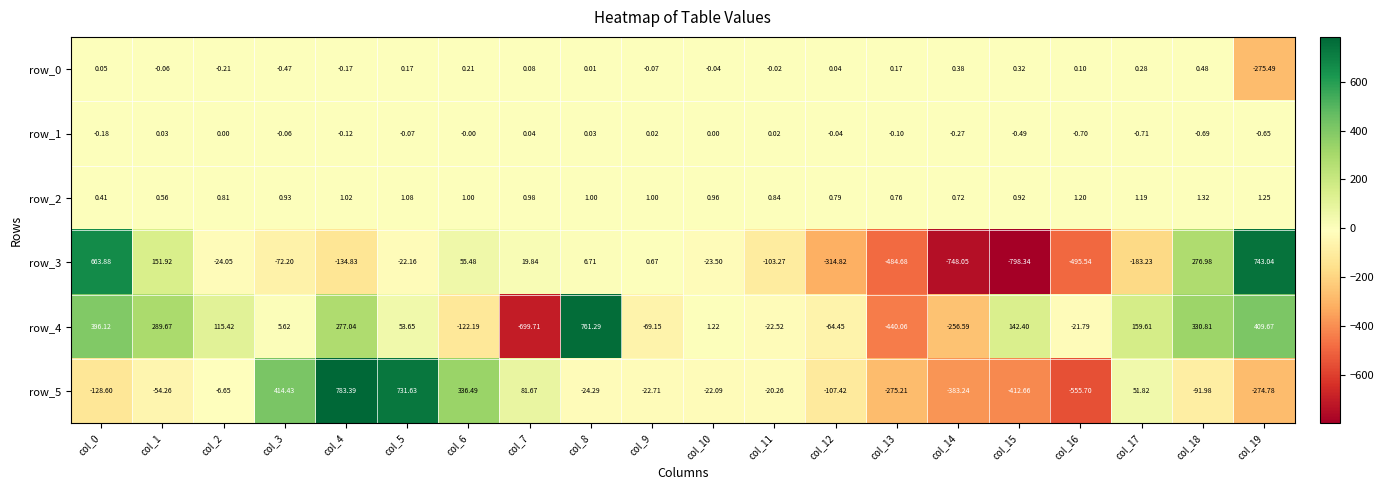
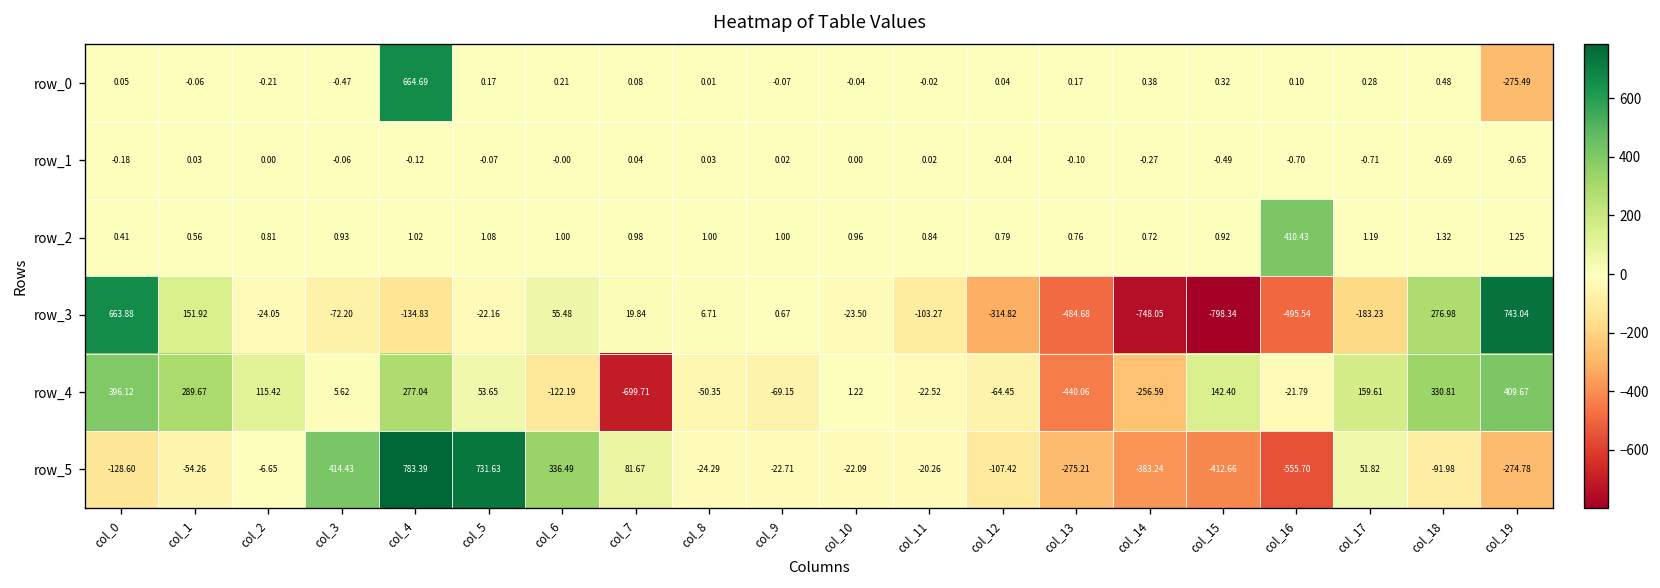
  {
    "row_0": {
      "col_0": 0.05,
      "col_1": -0.06,
      "col_2": -0.21,
      "col_3": -0.47,
-     "col_4": -0.17,
+     "col_4": 664.69,
      "col_5": 0.17,
      "col_6": 0.21,
      "col_7": 0.08,
      "col_8": 0.01,
      "col_9": -0.07,
      "col_10": -0.04,
      "col_11": -0.02,
      "col_12": 0.04,
      "col_13": 0.17,
      "col_14": 0.38,
      "col_15": 0.32,
      "col_16": 0.10,
      "col_17": 0.28,
      "col_18": 0.48,
      "col_19": -275.49
    },
    "row_1": {
      "col_0": -0.18,
      "col_1": 0.03,
      "col_2": 0.00,
      "col_3": -0.06,
      "col_4": -0.12,
      "col_5": -0.07,
      "col_6": -0.00,
      "col_7": 0.04,
      "col_8": 0.03,
      "col_9": 0.02,
      "col_10": 0.00,
      "col_11": 0.02,
      "col_12": -0.04,
      "col_13": -0.10,
      "col_14": -0.27,
      "col_15": -0.49,
      "col_16": -0.70,
      "col_17": -0.71,
      "col_18": -0.69,
      "col_19": -0.65
    },
    "row_2": {
      "col_0": 0.41,
      "col_1": 0.56,
      "col_2": 0.81,
      "col_3": 0.93,
      "col_4": 1.02,
      "col_5": 1.08,
      "col_6": 1.00,
      "col_7": 0.98,
      "col_8": 1.00,
      "col_9": 1.00,
      "col_10": 0.96,
      "col_11": 0.84,
      "col_12": 0.79,
      "col_13": 0.76,
      "col_14": 0.72,
      "col_15": 0.92,
-     "col_16": 1.20,
+     "col_16": 410.43,
      "col_17": 1.19,
      "col_18": 1.32,
      "col_19": 1.25
    },
    "row_3": {
      "col_0": 663.88,
      "col_1": 151.92,
      "col_2": -24.05,
      "col_3": -72.20,
      "col_4": -134.83,
      "col_5": -22.16,
      "col_6": 55.48,
      "col_7": 19.84,
      "col_8": 6.71,
      "col_9": 0.67,
      "col_10": -23.50,
      "col_11": -103.27,
      "col_12": -314.82,
      "col_13": -484.68,
      "col_14": -748.05,
      "col_15": -798.34,
      "col_16": -495.54,
      "col_17": -183.23,
      "col_18": 276.98,
      "col_19": 743.04
    },
    "row_4": {
      "col_0": 396.12,
      "col_1": 289.67,
      "col_2": 115.42,
      "col_3": 5.62,
      "col_4": 277.04,
      "col_5": 53.65,
      "col_6": -122.19,
      "col_7": -699.71,
-     "col_8": 761.29,
+     "col_8": -50.35,
      "col_9": -69.15,
      "col_10": 1.22,
      "col_11": -22.52,
      "col_12": -64.45,
      "col_13": -440.06,
      "col_14": -256.59,
      "col_15": 142.40,
      "col_16": -21.79,
      "col_17": 159.61,
      "col_18": 330.81,
      "col_19": 409.67
    },
    "row_5": {
      "col_0": -128.60,
      "col_1": -54.26,
      "col_2": -6.65,
      "col_3": 414.43,
      "col_4": 783.39,
      "col_5": 731.63,
      "col_6": 336.49,
      "col_7": 81.67,
      "col_8": -24.29,
      "col_9": -22.71,
      "col_10": -22.09,
      "col_11": -20.26,
      "col_12": -107.42,
      "col_13": -275.21,
      "col_14": -383.24,
      "col_15": -412.66,
      "col_16": -555.70,
      "col_17": 51.82,
      "col_18": -91.98,
      "col_19": -274.78
    }
  }
